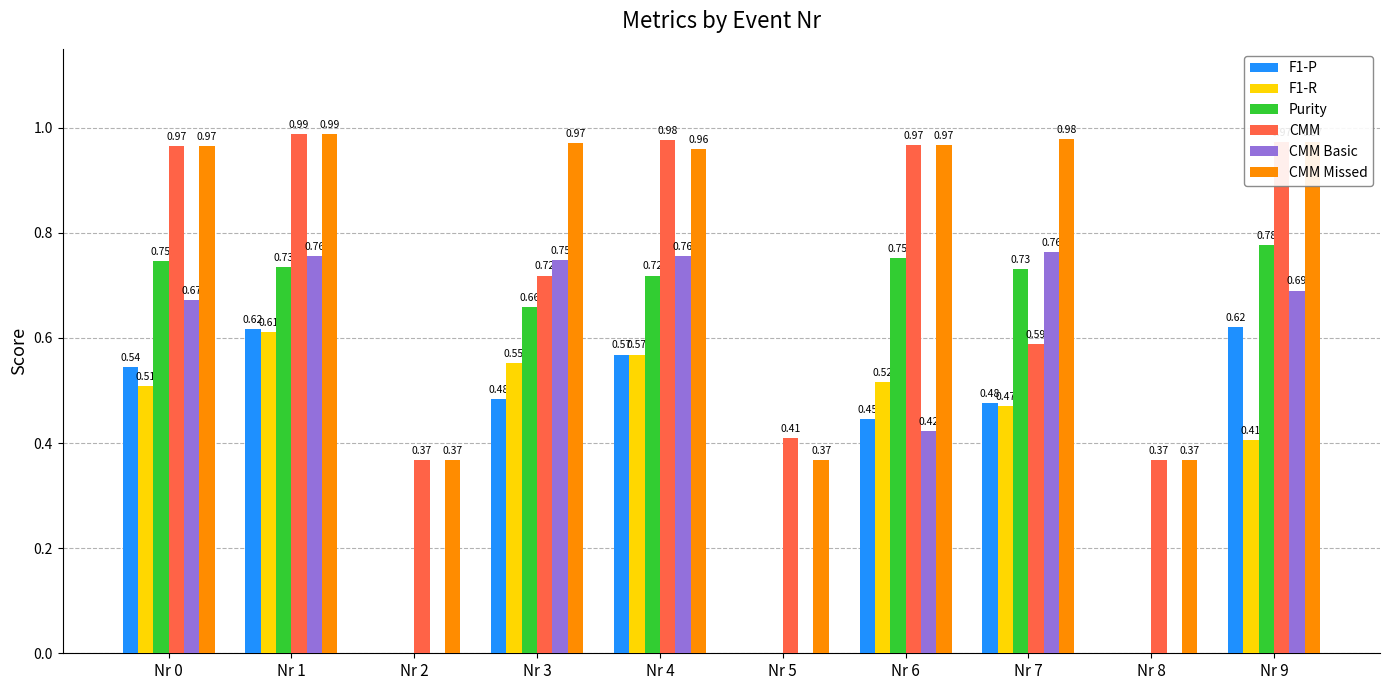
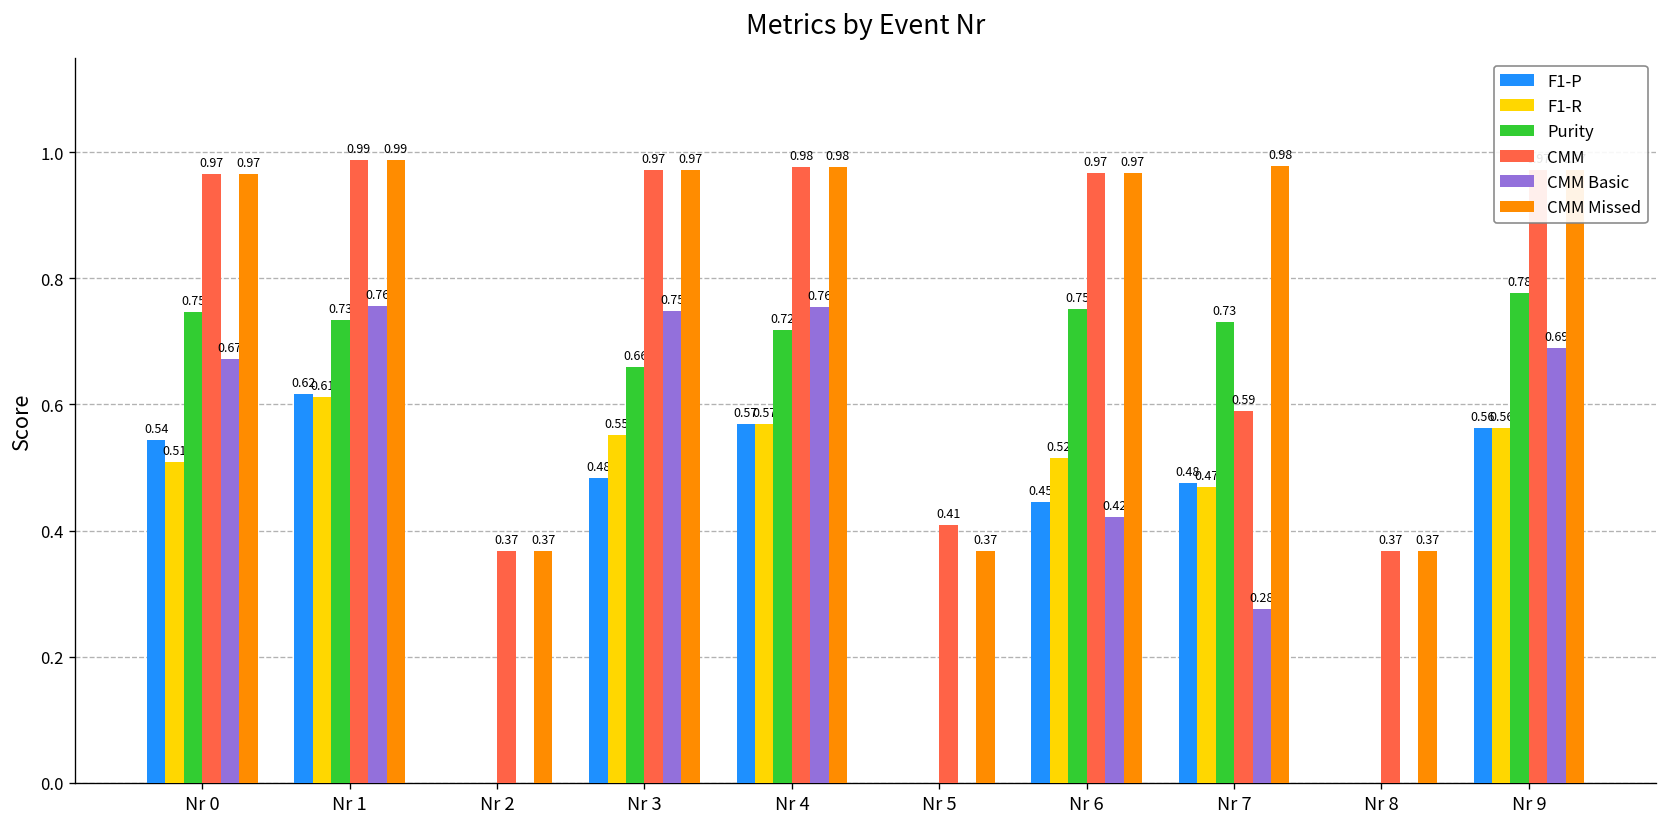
  {
    "F1-P": {
      "Nr 0": 0.54,
      "Nr 3": 0.48,
      "Nr 6": 0.45,
-     "Nr 9": 0.62
+     "Nr 9": 0.56
    },
    "F1-R": {
      "Nr 0": 0.51,
      "Nr 3": 0.55,
      "Nr 6": 0.52,
-     "Nr 9": 0.41
+     "Nr 9": 0.56
    },
    "Purity": {
      "Nr 0": 0.75,
      "Nr 1": 0.73,
      "Nr 3": 0.66,
      "Nr 4": 0.72,
      "Nr 6": 0.75,
      "Nr 7": 0.73,
      "Nr 9": 0.78
    },
    "CMM": {
      "Nr 0": 0.97,
      "Nr 1": 0.99,
      "Nr 2": 0.37,
-     "Nr 3": 0.72,
+     "Nr 3": 0.97,
      "Nr 4": 0.98,
      "Nr 5": 0.41,
      "Nr 6": 0.97,
      "Nr 7": 0.59,
      "Nr 8": 0.37
    },
    "CMM Basic": {
      "Nr 0": 0.67,
      "Nr 1": 0.76,
      "Nr 3": 0.75,
      "Nr 4": 0.76,
      "Nr 6": 0.42,
-     "Nr 7": 0.76,
+     "Nr 7": 0.28,
      "Nr 9": 0.69
    },
    "CMM Missed": {
      "Nr 0": 0.97,
      "Nr 1": 0.99,
      "Nr 2": 0.37,
      "Nr 3": 0.97,
-     "Nr 4": 0.96,
+     "Nr 4": 0.98,
      "Nr 5": 0.37,
      "Nr 6": 0.97,
      "Nr 7": 0.98,
      "Nr 8": 0.37
    }
  }
